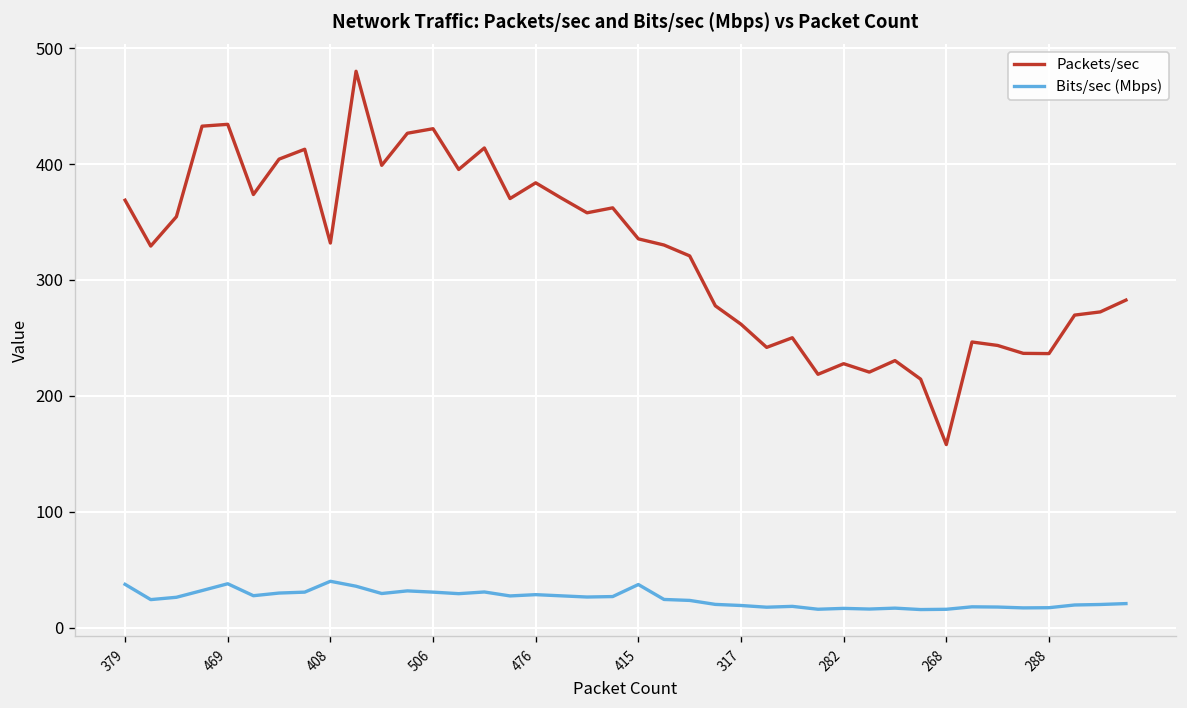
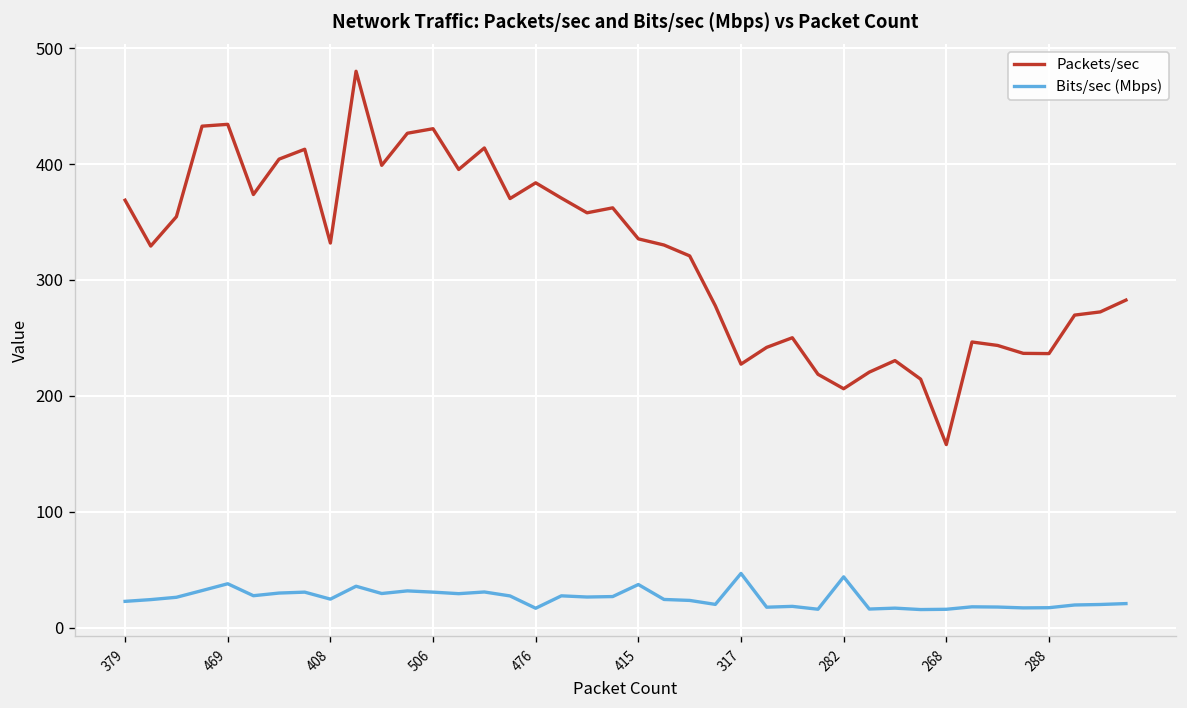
  {
    "Packets/sec": {
      "379": 370,
      "469": 430,
      "408": 330,
      "506": 430,
      "476": 380,
      "415": 340,
-     "317": 260,
-     "282": 230,
+     "317": 230,
+     "282": 210,
      "268": 160,
      "288": 240
    },
    "Bits/sec (Mbps)": {
-     "379": 40,
+     "379": 20,
      "469": 40,
-     "408": 40,
+     "408": 20,
      "506": 30,
-     "476": 30,
+     "476": 20,
      "415": 40,
-     "317": 20,
-     "282": 20,
+     "317": 50,
+     "282": 40,
      "268": 20,
      "288": 20
    }
  }
